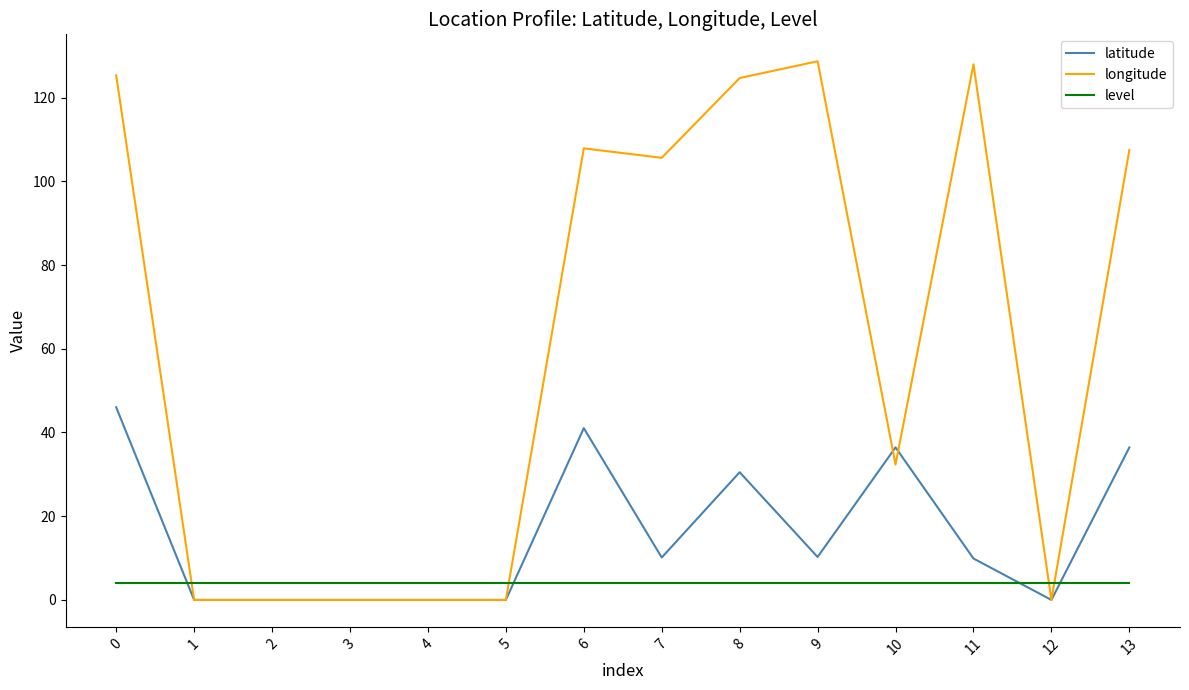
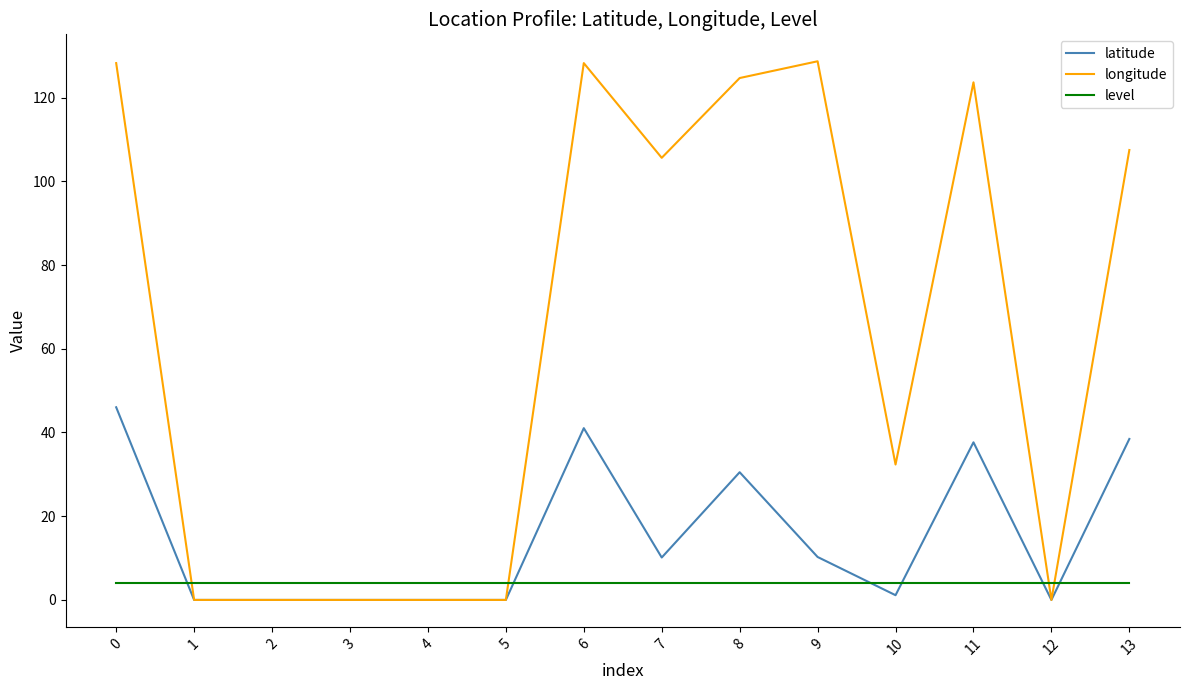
  {
    "latitude": {
      "0": 46,
      "6": 41,
      "7": 10,
      "8": 31,
      "9": 10,
-     "10": 36,
-     "11": 10,
-     "13": 36
+     "10": 1,
+     "11": 38,
+     "13": 38
    },
    "longitude": {
-     "0": 125,
-     "6": 108,
+     "0": 128,
+     "6": 128,
      "7": 106,
      "8": 125,
      "9": 129,
      "10": 32,
-     "11": 128,
+     "11": 124,
      "13": 107
    },
    "level": {
      "0": 4,
      "1": 4,
      "2": 4,
      "3": 4,
      "4": 4,
      "5": 4,
      "6": 4,
      "7": 4,
      "8": 4,
      "9": 4,
      "10": 4,
      "11": 4,
      "12": 4,
      "13": 4
    }
  }
